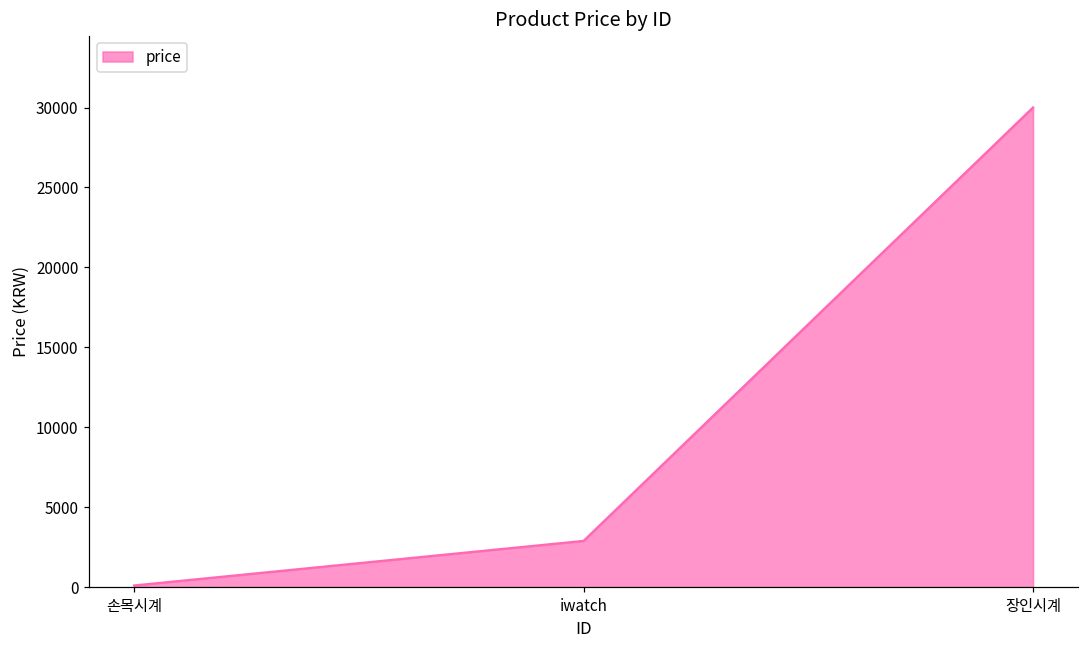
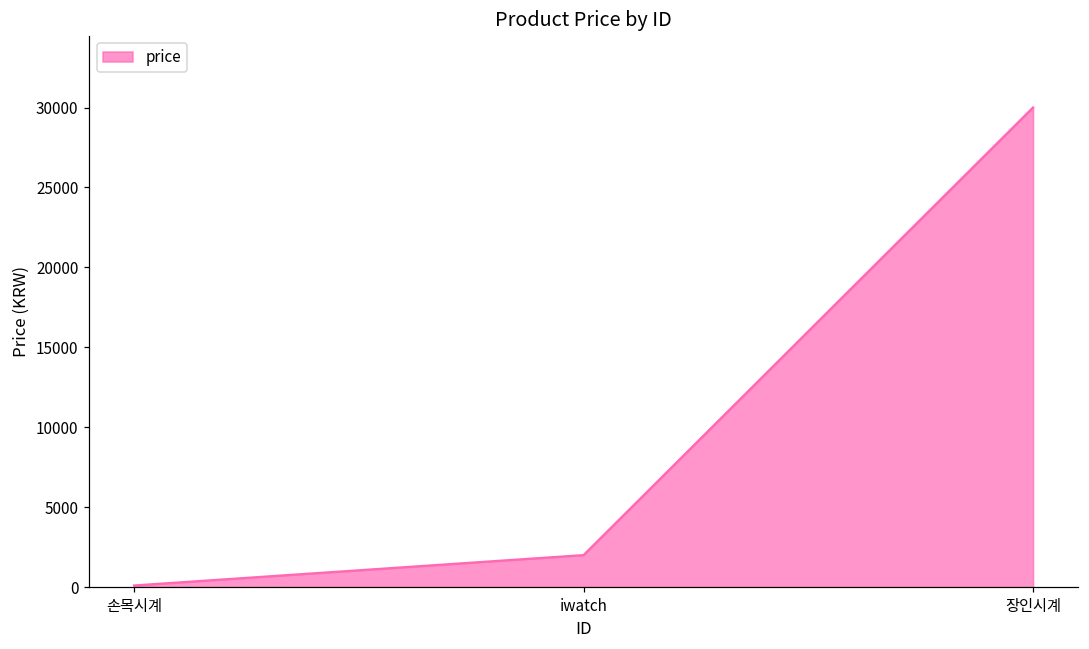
  {
    "손목시계": 100,
-   "iwatch": 2900,
+   "iwatch": 2000,
    "장인시계": 30000
  }
